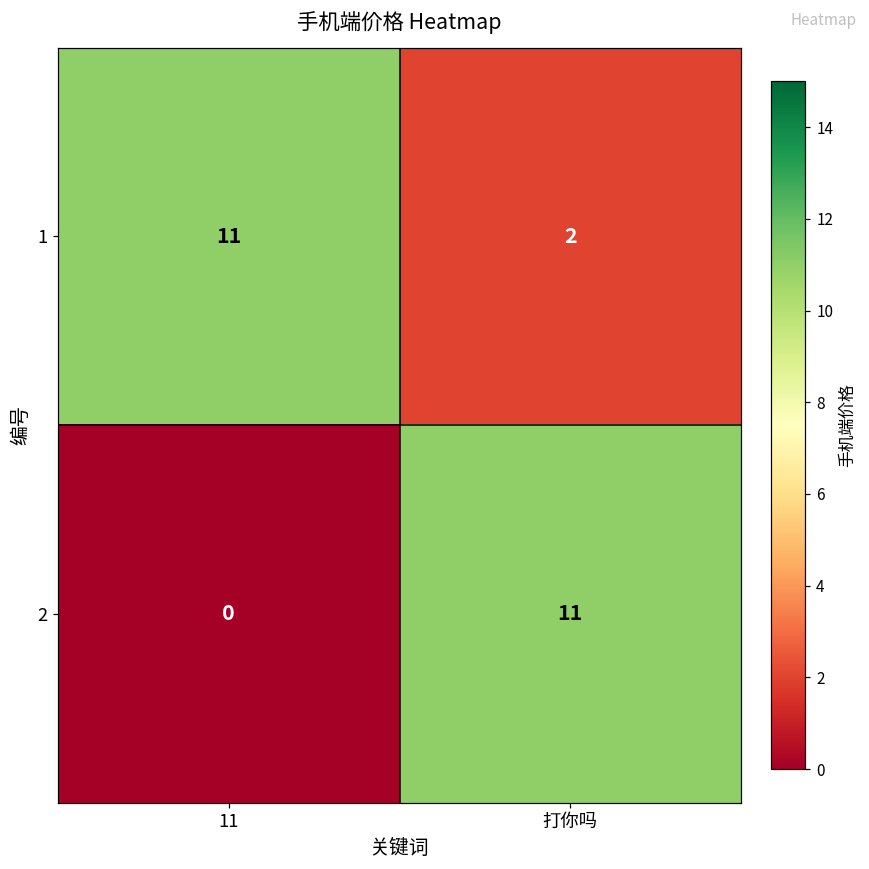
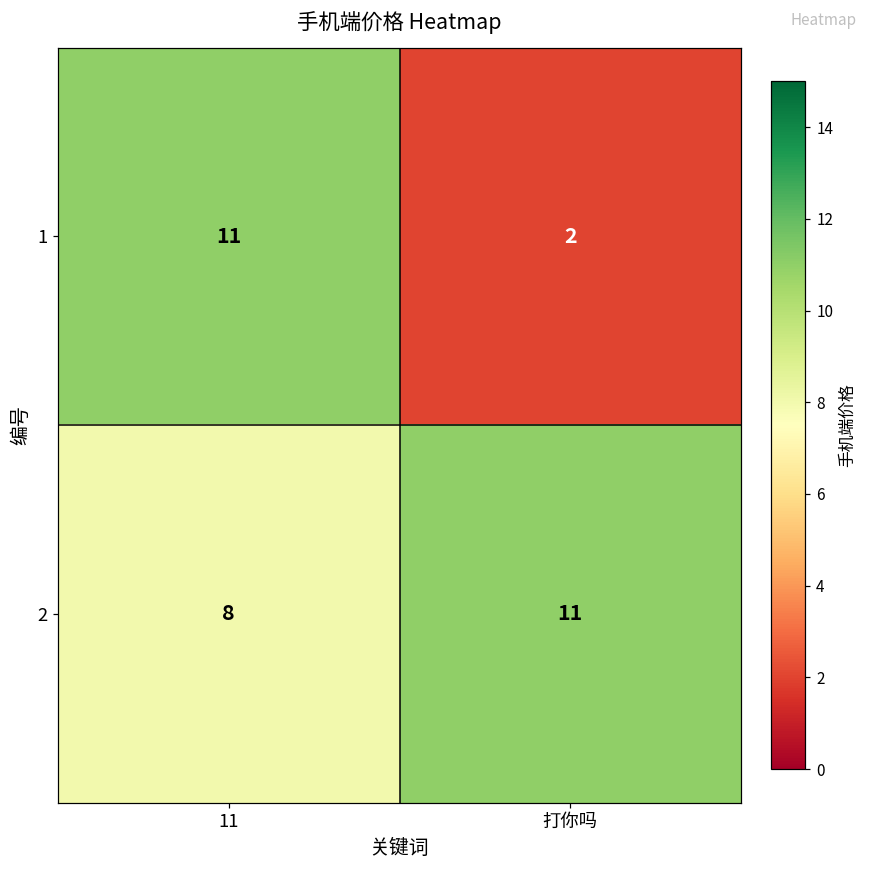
  {
    "1": {
      "11": 11,
      "打你吗": 2
    },
    "2": {
-     "11": 0,
+     "11": 8,
      "打你吗": 11
    }
  }
